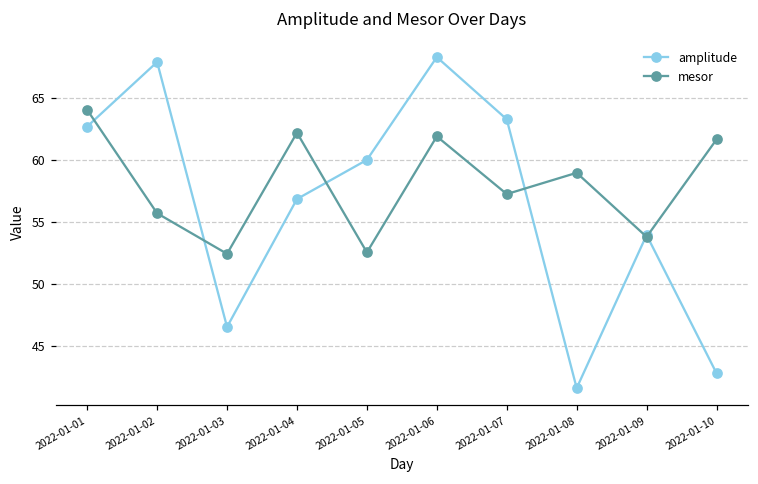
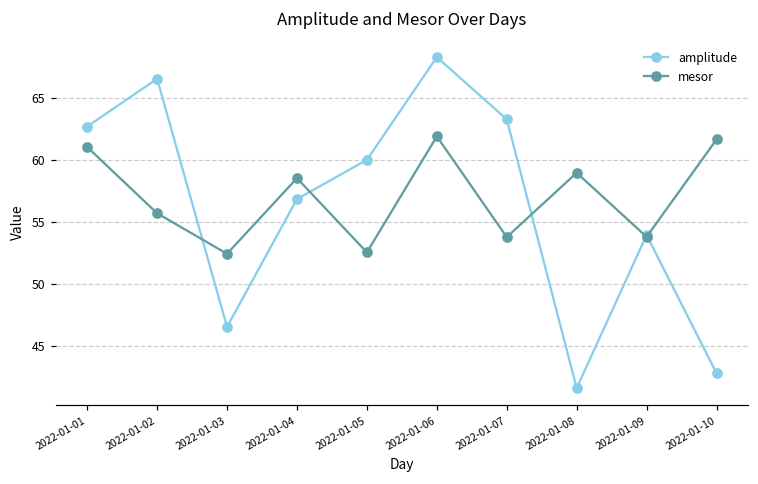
  {
    "amplitude": {
      "2022-01-01": 62.7,
-     "2022-01-02": 67.9,
+     "2022-01-02": 66.5,
      "2022-01-03": 46.5,
      "2022-01-04": 56.8,
      "2022-01-05": 60.0,
      "2022-01-06": 68.3,
      "2022-01-07": 63.3,
      "2022-01-08": 41.6,
      "2022-01-10": 42.8
    },
    "mesor": {
-     "2022-01-01": 64.0,
+     "2022-01-01": 61.0,
      "2022-01-02": 55.7,
      "2022-01-03": 52.4,
-     "2022-01-04": 62.2,
+     "2022-01-04": 58.5,
      "2022-01-05": 52.5,
      "2022-01-06": 61.9,
-     "2022-01-07": 57.2,
+     "2022-01-07": 53.8,
      "2022-01-08": 59.0,
      "2022-01-10": 61.6
    }
  }
